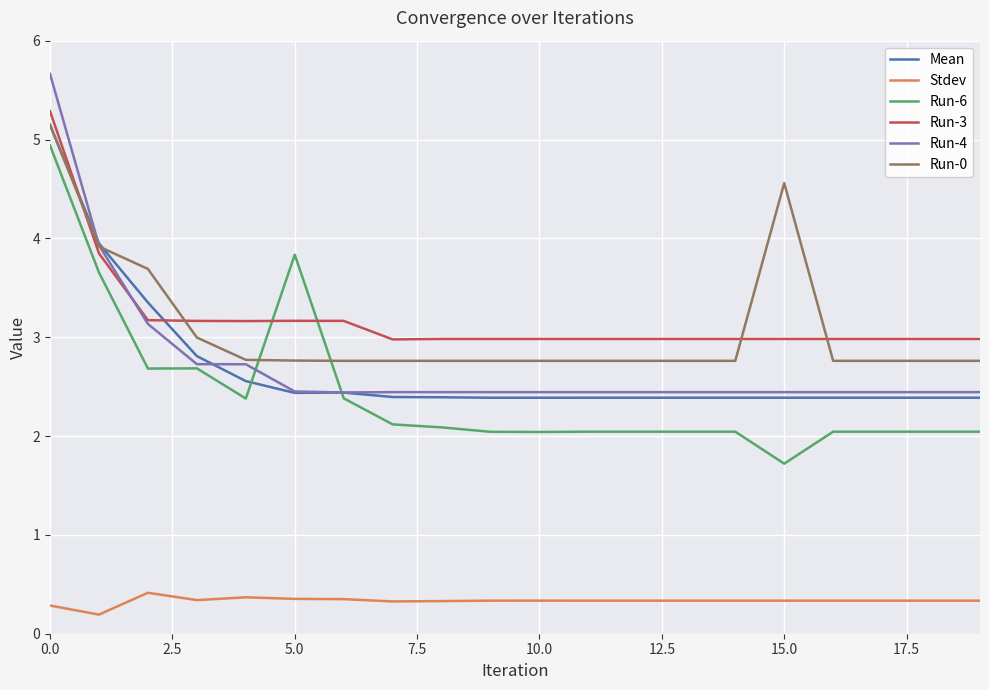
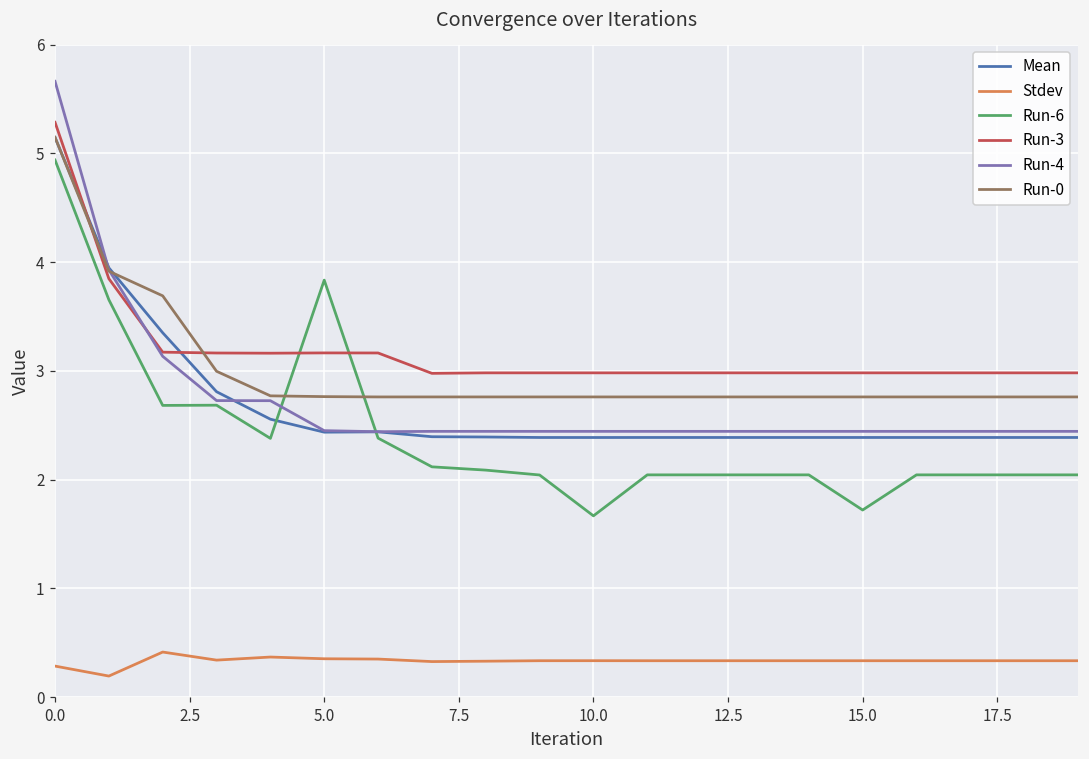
  {
    "Run-6": {
      "0.0": 4.9,
      "5.0": 3.8,
-     "10.0": 2.0,
+     "10.0": 1.7,
      "15.0": 1.7
    },
    "Run-0": {
      "5.0": 2.8,
      "10.0": 2.8,
-     "15.0": 4.6
+     "15.0": 2.8
    }
  }
